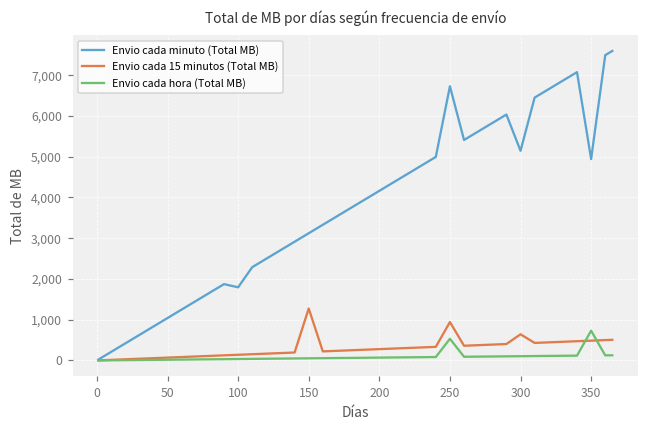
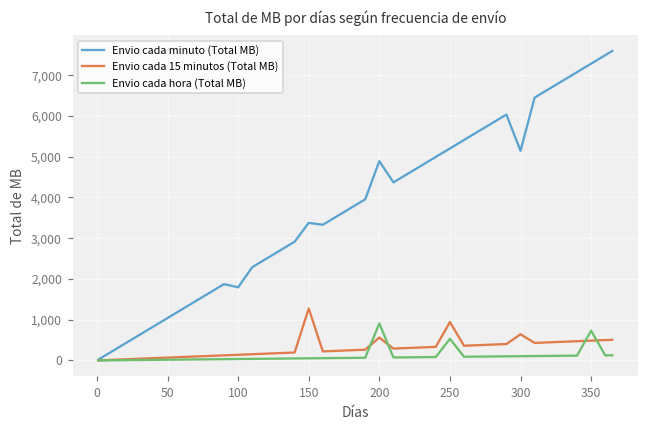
  {
    "Envio cada minuto (Total MB)": {
      "50": "1,000",
      "100": "1,800",
-     "150": "3,100",
-     "200": "4,200",
-     "250": "6,700",
+     "150": "3,400",
+     "200": "4,900",
+     "250": "5,200",
      "300": "5,100",
-     "350": "4,900"
+     "350": "7,300"
    },
    "Envio cada 15 minutos (Total MB)": {
      "100": "100",
      "150": "1,300",
-     "200": "300",
+     "200": "600",
      "250": "900",
      "300": "600",
      "350": "500"
    },
    "Envio cada hora (Total MB)": {
      "100": "0",
      "150": "100",
-     "200": "100",
+     "200": "900",
      "250": "500",
      "300": "100",
      "350": "700"
    }
  }
